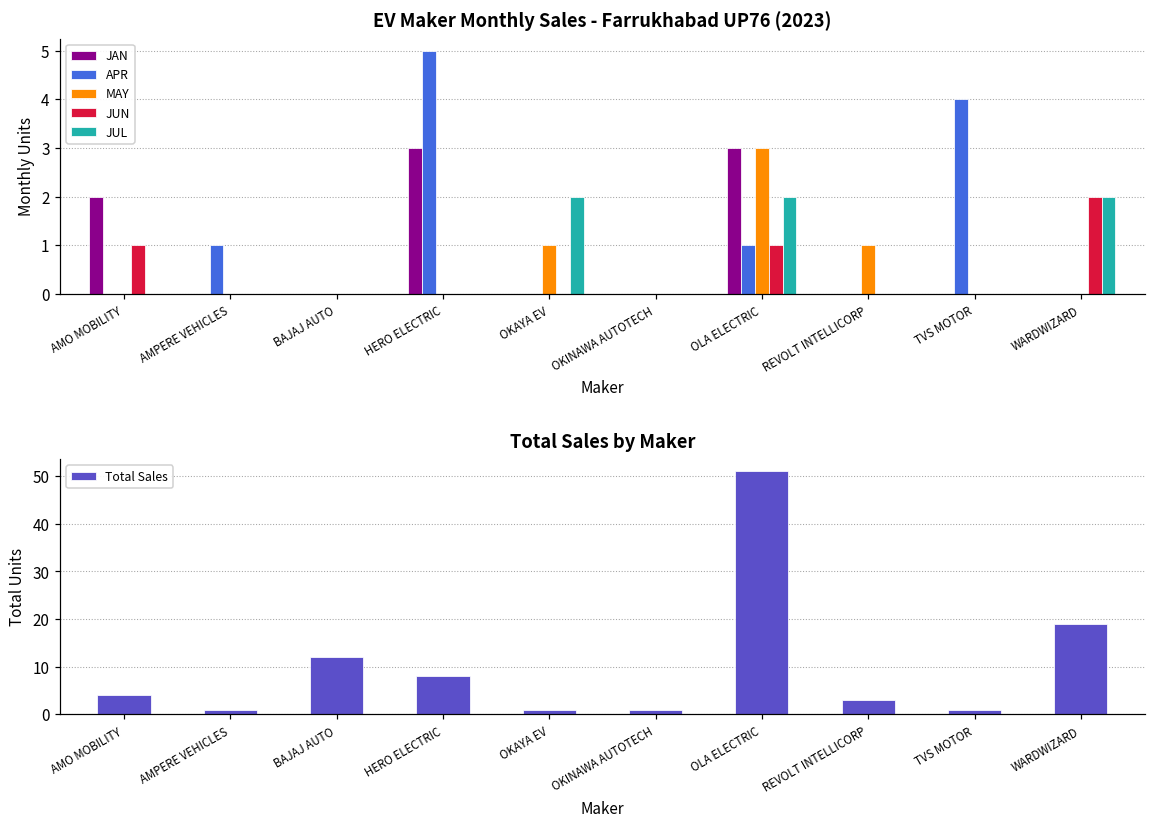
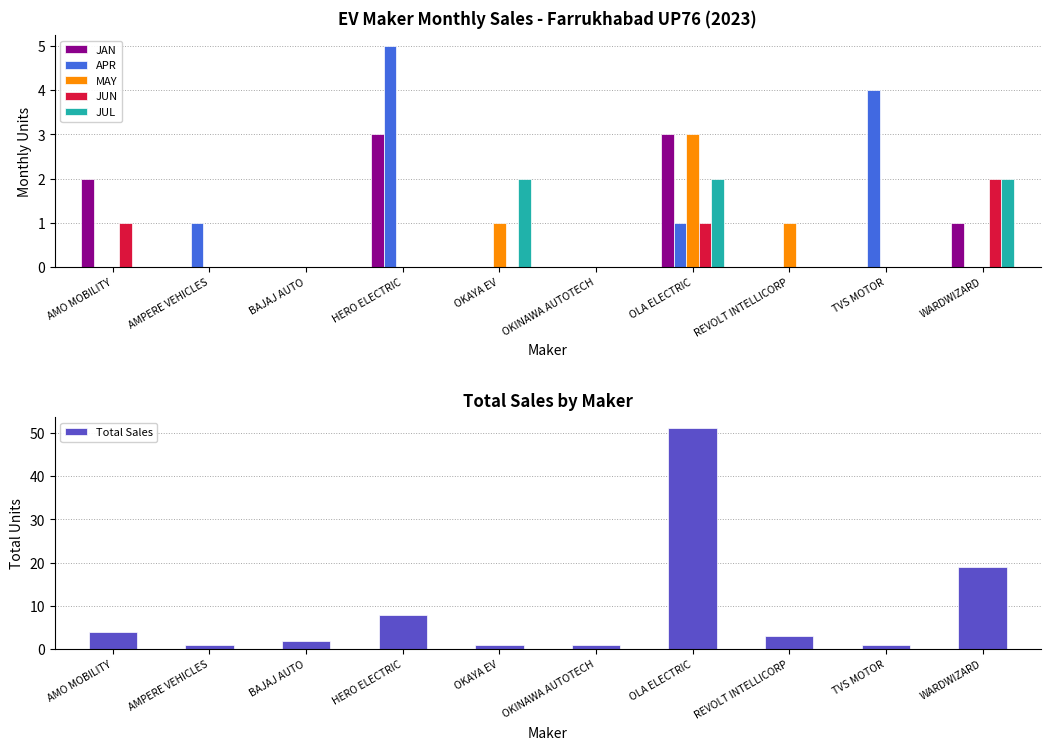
  {
    "EV Maker Monthly Sales - Farrukhabad UP76 (2023)": {
      "JAN": {
        "AMO MOBILITY": 2,
        "AMPERE VEHICLES": 0,
        "BAJAJ AUTO": 0,
        "HERO ELECTRIC": 3,
        "OKAYA EV": 0,
        "OKINAWA AUTOTECH": 0,
        "OLA ELECTRIC": 3,
        "REVOLT INTELLICORP": 0,
        "TVS MOTOR": 0,
-       "WARDWIZARD": 0
+       "WARDWIZARD": 1
      },
      "APR": {
        "AMO MOBILITY": 0,
        "AMPERE VEHICLES": 1,
        "BAJAJ AUTO": 0,
        "HERO ELECTRIC": 5,
        "OKAYA EV": 0,
        "OKINAWA AUTOTECH": 0,
        "OLA ELECTRIC": 1,
        "REVOLT INTELLICORP": 0,
        "TVS MOTOR": 4,
        "WARDWIZARD": 0
      },
      "MAY": {
        "AMO MOBILITY": 0,
        "AMPERE VEHICLES": 0,
        "BAJAJ AUTO": 0,
        "HERO ELECTRIC": 0,
        "OKAYA EV": 1,
        "OKINAWA AUTOTECH": 0,
        "OLA ELECTRIC": 3,
        "REVOLT INTELLICORP": 1,
        "TVS MOTOR": 0,
        "WARDWIZARD": 0
      },
      "JUN": {
        "AMO MOBILITY": 1,
        "AMPERE VEHICLES": 0,
        "BAJAJ AUTO": 0,
        "HERO ELECTRIC": 0,
        "OKAYA EV": 0,
        "OKINAWA AUTOTECH": 0,
        "OLA ELECTRIC": 1,
        "REVOLT INTELLICORP": 0,
        "TVS MOTOR": 0,
        "WARDWIZARD": 2
      },
      "JUL": {
        "AMO MOBILITY": 0,
        "AMPERE VEHICLES": 0,
        "BAJAJ AUTO": 0,
        "HERO ELECTRIC": 0,
        "OKAYA EV": 2,
        "OKINAWA AUTOTECH": 0,
        "OLA ELECTRIC": 2,
        "REVOLT INTELLICORP": 0,
        "TVS MOTOR": 0,
        "WARDWIZARD": 2
      }
    },
    "Total Sales by Maker": {
      "AMO MOBILITY": 4,
      "AMPERE VEHICLES": 1,
-     "BAJAJ AUTO": 12,
+     "BAJAJ AUTO": 2,
      "HERO ELECTRIC": 8,
      "OKAYA EV": 1,
      "OKINAWA AUTOTECH": 1,
      "OLA ELECTRIC": 51,
      "REVOLT INTELLICORP": 3,
      "TVS MOTOR": 1,
      "WARDWIZARD": 19
    }
  }
